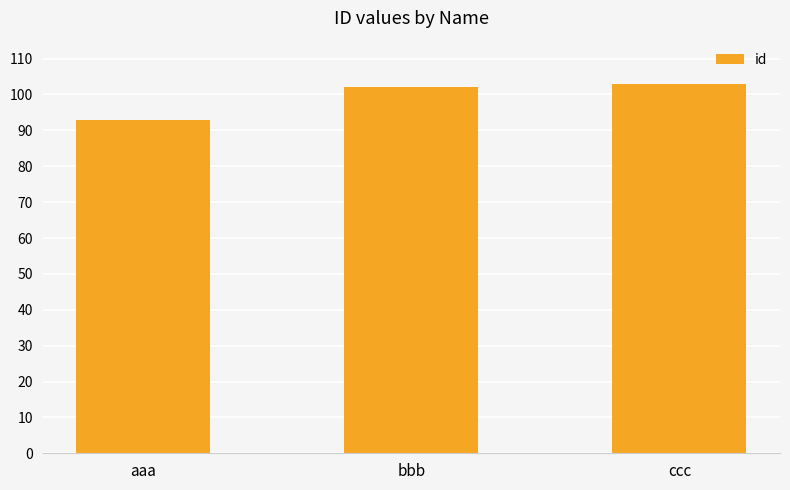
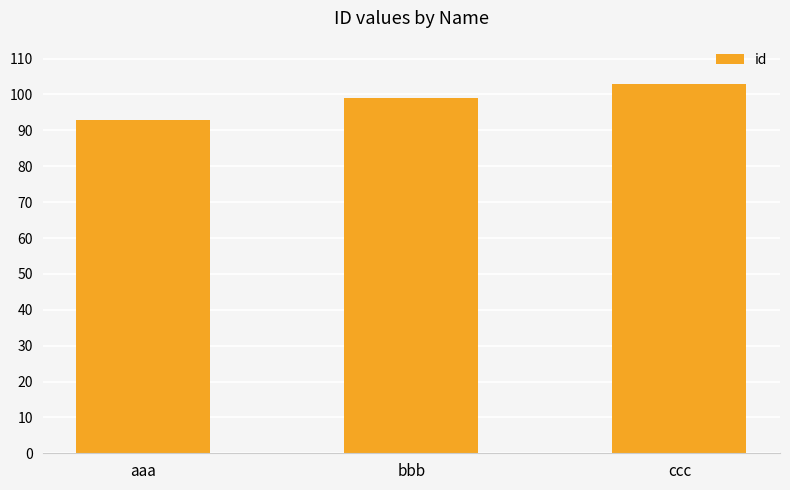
  {
    "aaa": 93,
-   "bbb": 102,
+   "bbb": 99,
    "ccc": 103
  }
